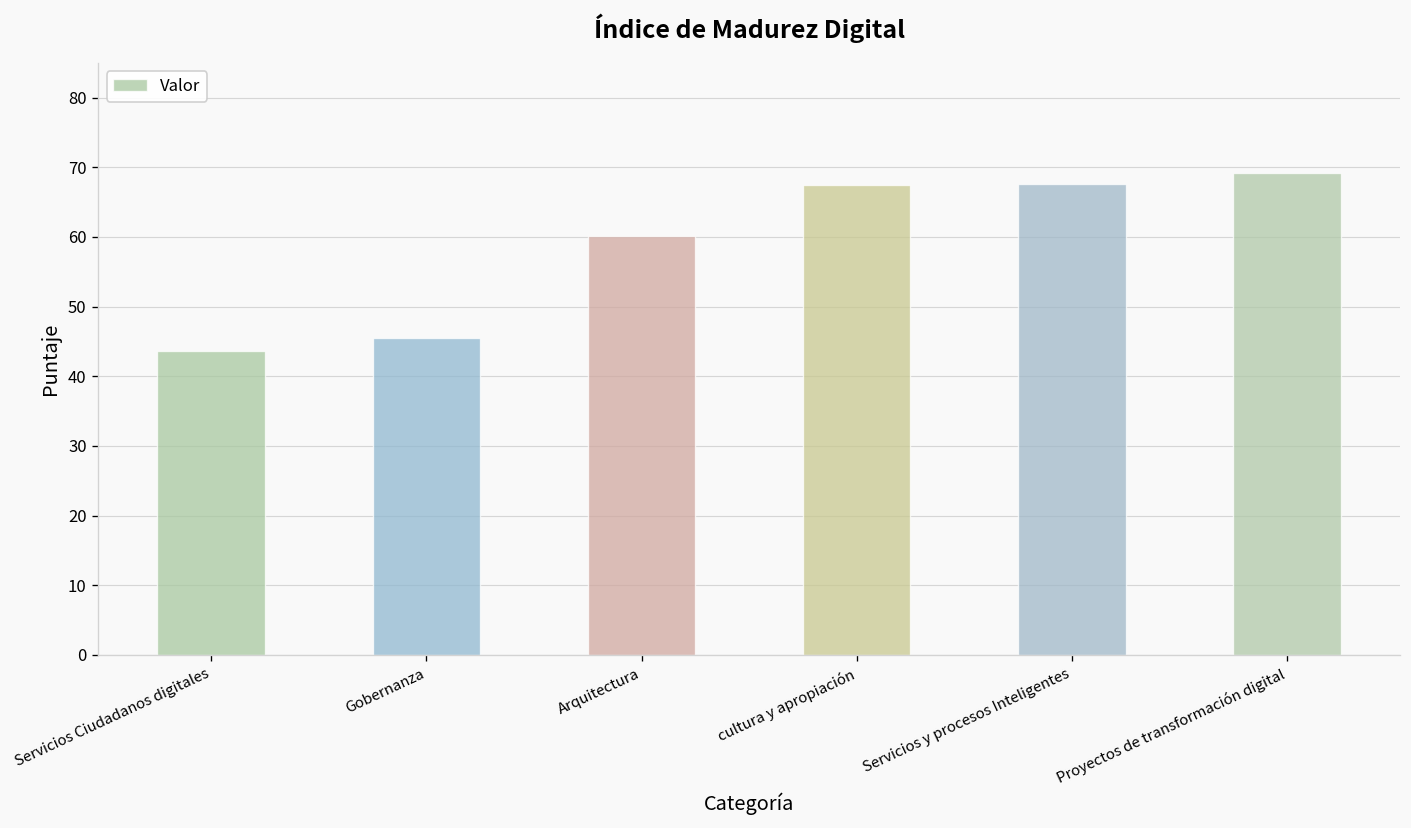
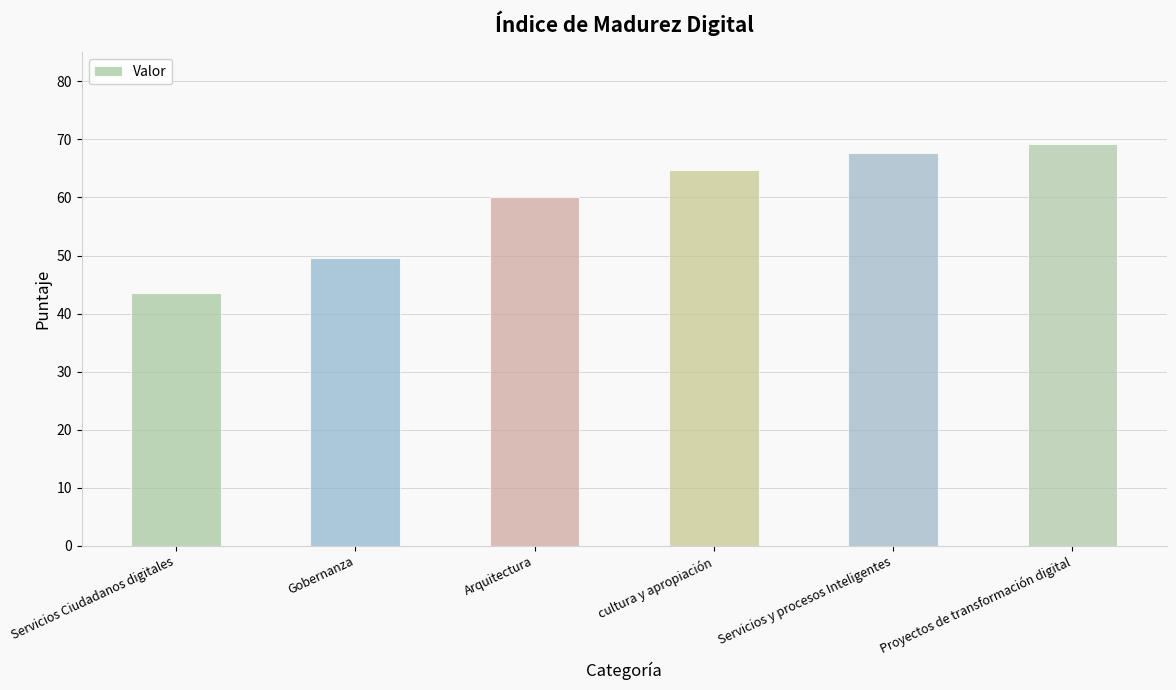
  {
    "Servicios Ciudadanos digitales": 44,
-   "Gobernanza": 46,
+   "Gobernanza": 50,
    "Arquitectura": 60,
-   "cultura y apropiación": 67,
+   "cultura y apropiación": 65,
    "Servicios y procesos Inteligentes": 68,
    "Proyectos de transformación digital": 69
  }
